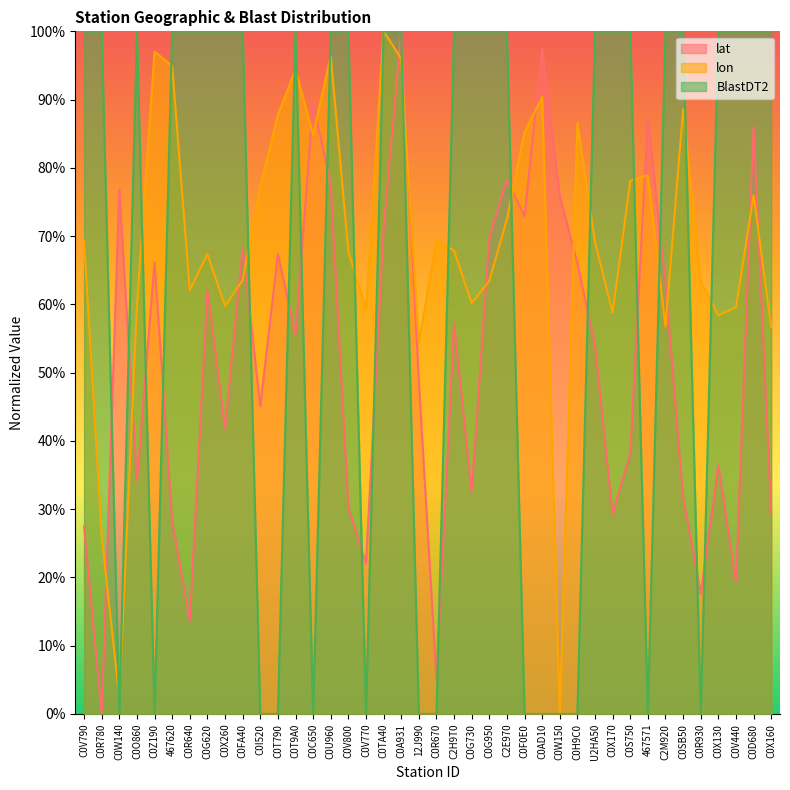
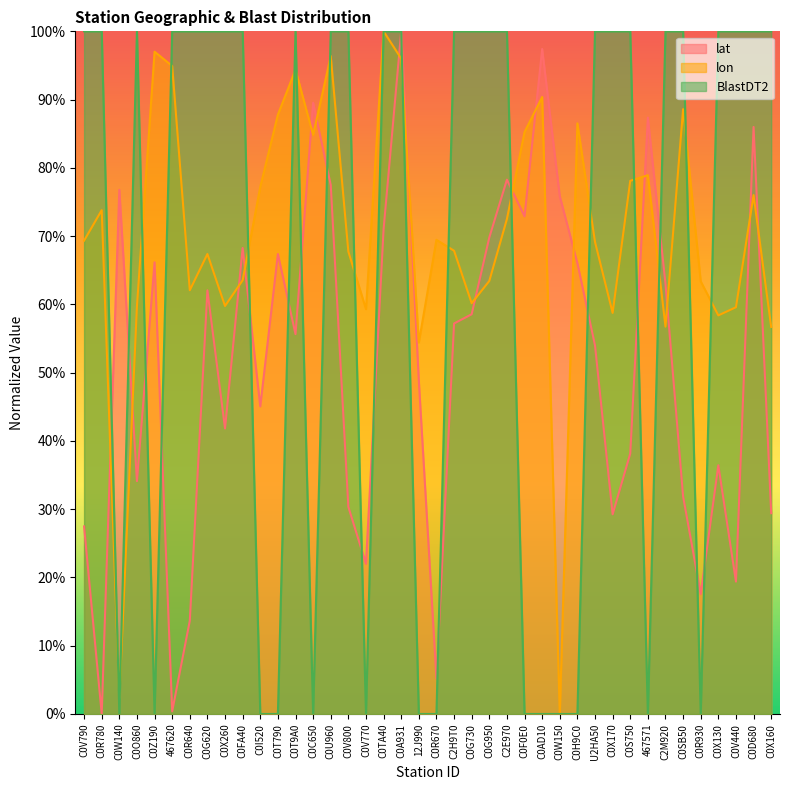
  {
    "lat": {
      "C0V790": "27%",
      "C0R780": "0%",
      "C0W140": "77%",
      "C0O860": "34%",
      "C0Z190": "66%",
-     "467620": "28%",
+     "467620": "0%",
      "C0R640": "14%",
      "C0G620": "62%",
      "C0X260": "42%",
      "C0FA40": "68%",
      "C0I520": "45%",
      "C0T790": "67%",
      "C0T9A0": "56%",
      "C0C650": "90%",
      "C0U960": "77%",
      "C0V800": "30%",
      "C0V770": "22%",
      "C0TA40": "71%",
      "12J990": "49%",
      "C0R670": "5%",
      "C2H9T0": "57%",
-     "C0G730": "33%",
+     "C0G730": "59%",
      "C0G950": "70%",
      "C2E970": "78%",
      "C0F0E0": "73%",
      "C0AD10": "97%",
      "C0W150": "76%",
      "C0H9C0": "66%",
      "U2HA50": "54%",
      "C0X170": "29%",
      "C0S750": "38%",
      "467571": "87%",
      "C2M920": "63%",
      "C0SB50": "32%",
      "C0R930": "18%",
      "C0X130": "36%",
      "C0V440": "19%",
      "C0D680": "86%",
      "C0X160": "29%"
    },
    "lon": {
      "C0V790": "69%",
-     "C0R780": "26%",
+     "C0R780": "74%",
      "C0W140": "2%",
      "C0O860": "60%",
      "C0Z190": "97%",
      "467620": "95%",
      "C0R640": "62%",
      "C0G620": "67%",
      "C0X260": "60%",
      "C0FA40": "64%",
      "C0I520": "77%",
      "C0T790": "88%",
      "C0T9A0": "94%",
      "C0C650": "85%",
      "C0U960": "96%",
      "C0V800": "68%",
      "C0V770": "59%",
      "C0A931": "96%",
      "12J990": "54%",
      "C0R670": "69%",
      "C2H9T0": "68%",
      "C0G730": "60%",
      "C0G950": "63%",
      "C2E970": "73%",
      "C0F0E0": "85%",
      "C0AD10": "90%",
      "C0H9C0": "87%",
      "U2HA50": "69%",
      "C0X170": "59%",
      "C0S750": "78%",
      "467571": "79%",
      "C2M920": "57%",
      "C0SB50": "89%",
      "C0R930": "63%",
      "C0X130": "58%",
      "C0V440": "60%",
      "C0D680": "76%",
      "C0X160": "57%"
    },
    "BlastDT2": {
      "C0V790": "100%",
      "C0R780": "100%",
      "C0W140": "0%",
      "C0O860": "100%",
      "C0Z190": "0%",
      "467620": "100%",
      "C0R640": "100%",
      "C0G620": "100%",
      "C0X260": "100%",
      "C0FA40": "100%",
      "C0I520": "0%",
      "C0T790": "0%",
      "C0T9A0": "100%",
      "C0C650": "0%",
      "C0U960": "100%",
      "C0V800": "100%",
      "C0V770": "0%",
      "12J990": "0%",
      "C0R670": "0%",
      "C2H9T0": "100%",
      "C0G730": "100%",
      "C0G950": "100%",
      "C2E970": "100%",
      "C0F0E0": "0%",
      "C0AD10": "0%",
      "C0H9C0": "0%",
      "U2HA50": "100%",
      "C0X170": "100%",
      "C0S750": "100%",
      "467571": "0%",
      "C2M920": "100%",
      "C0SB50": "100%",
      "C0R930": "0%",
      "C0X130": "100%",
      "C0V440": "100%",
      "C0D680": "100%",
      "C0X160": "100%"
    }
  }
